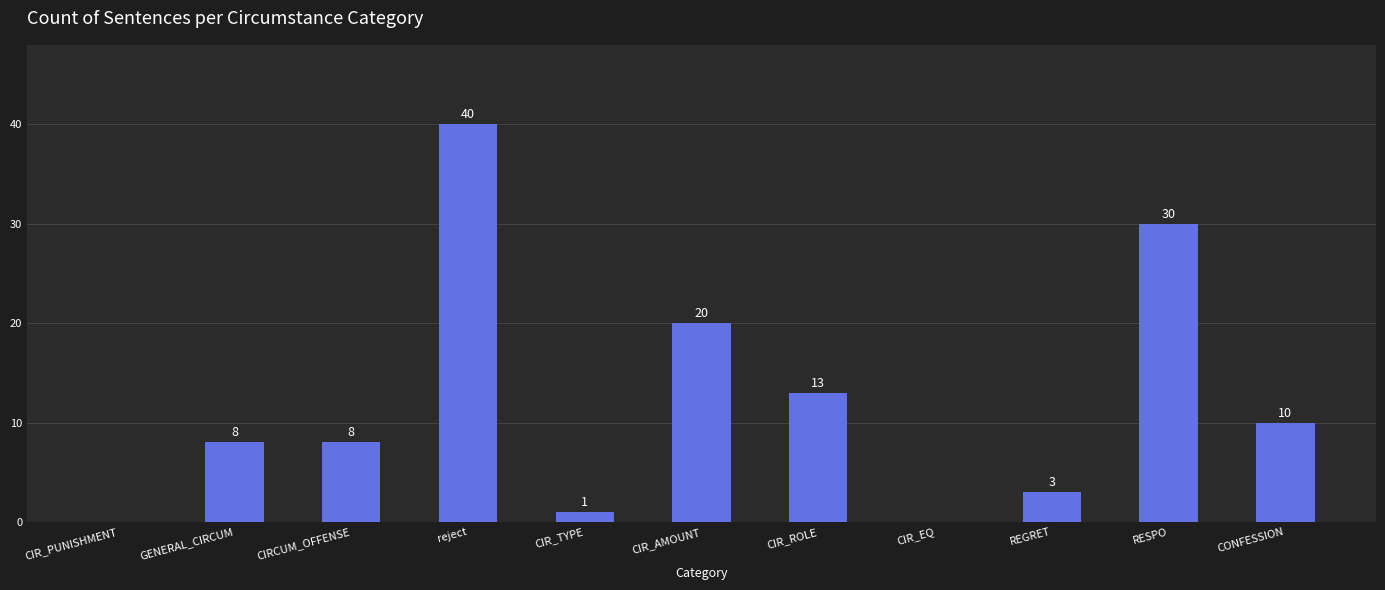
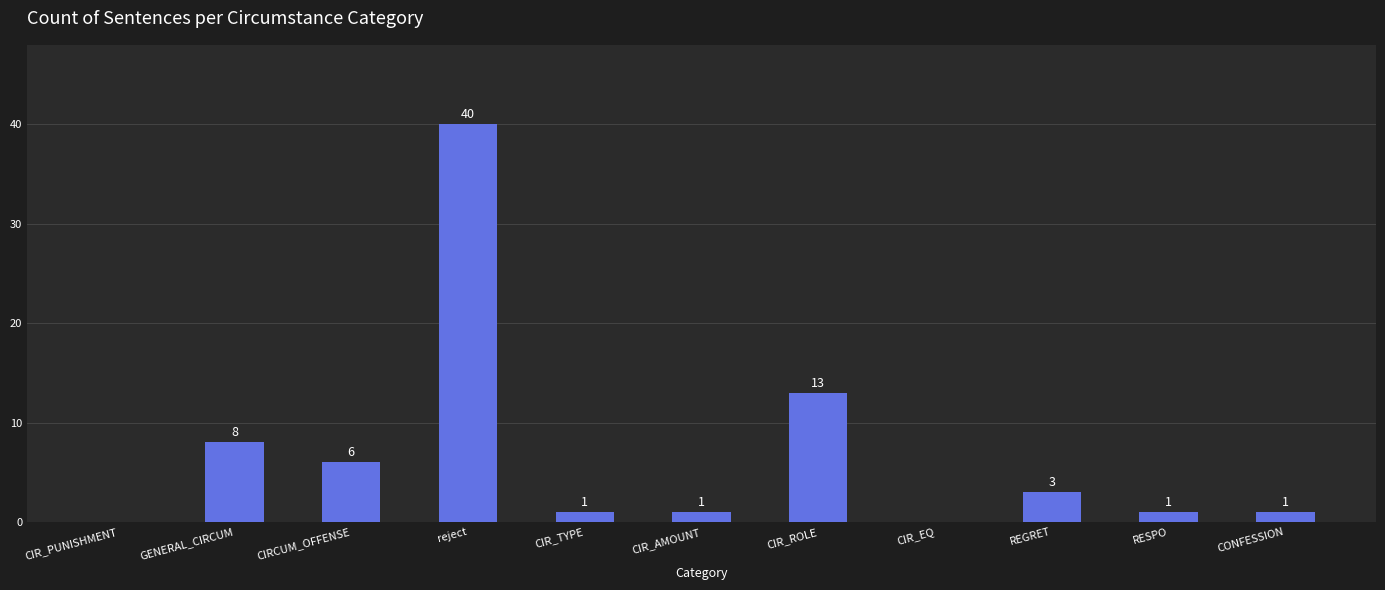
  {
    "GENERAL_CIRCUM": 8,
-   "CIRCUM_OFFENSE": 8,
+   "CIRCUM_OFFENSE": 6,
    "reject": 40,
    "CIR_TYPE": 1,
-   "CIR_AMOUNT": 20,
+   "CIR_AMOUNT": 1,
    "CIR_ROLE": 13,
    "REGRET": 3,
-   "RESPO": 30,
-   "CONFESSION": 10
+   "RESPO": 1,
+   "CONFESSION": 1
  }
